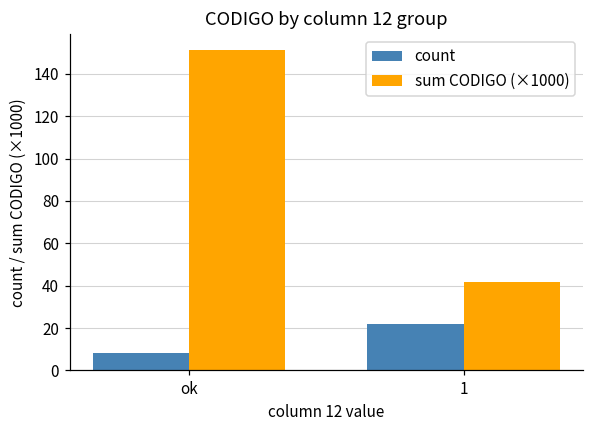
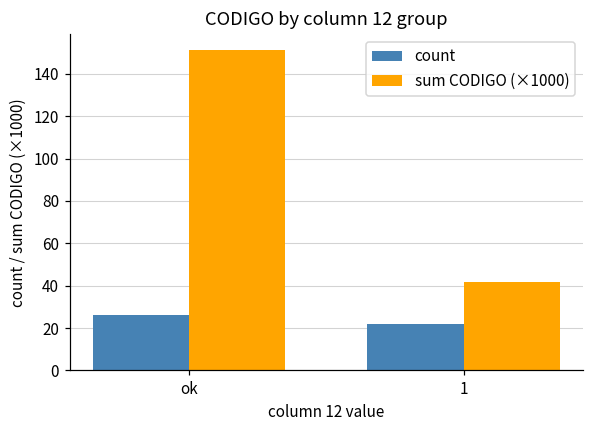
  {
    "count": {
-     "ok": 8,
+     "ok": 26,
      "1": 22
    },
    "sum CODIGO (×1000)": {
      "ok": 151,
      "1": 42
    }
  }
